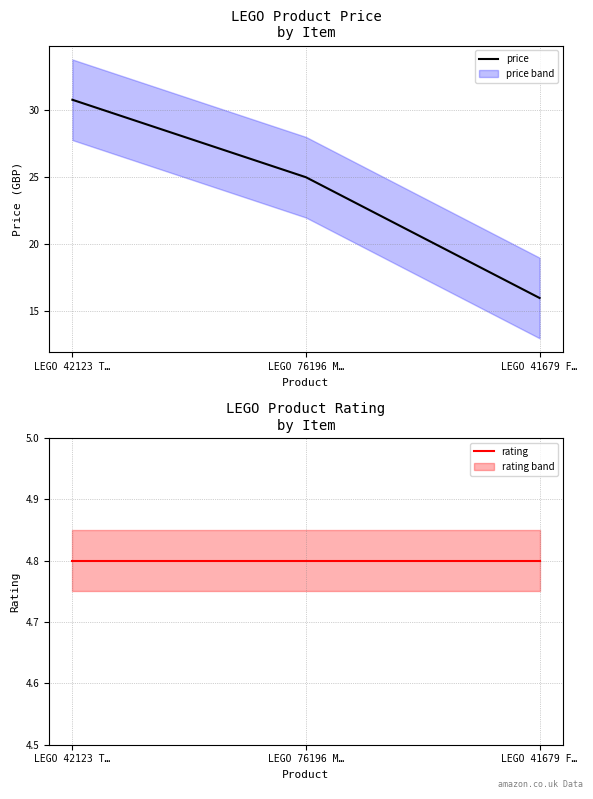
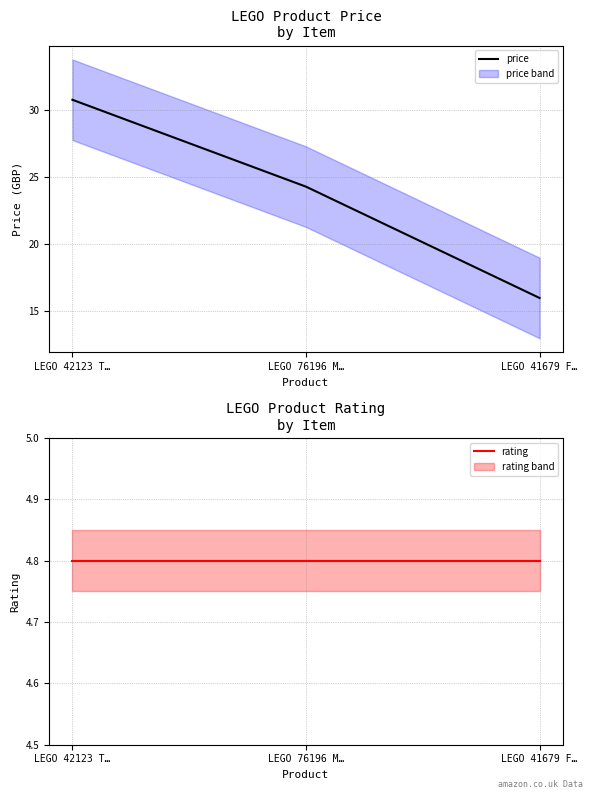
  {
    "LEGO Product Price by Item": {
      "price": {
        "LEGO 42123 T…": 30.8,
-       "LEGO 76196 M…": 25.0,
+       "LEGO 76196 M…": 24.3,
        "LEGO 41679 F…": 16.0
      }
    }
  }
